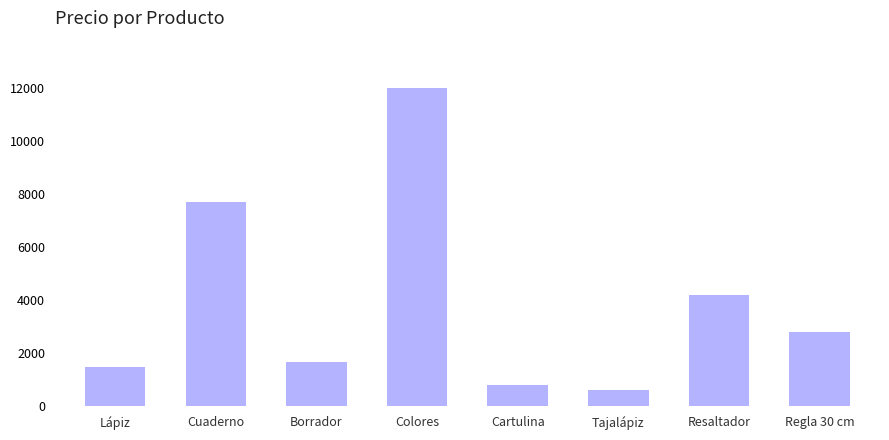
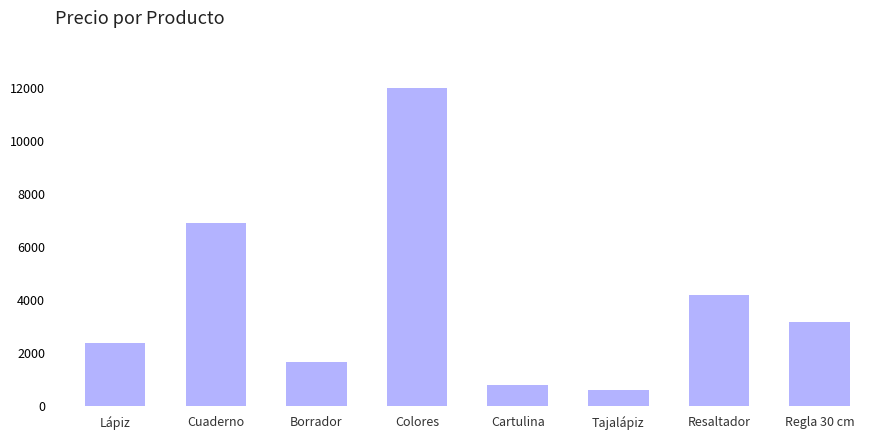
  {
-   "Lápiz": 1500,
-   "Cuaderno": 7700,
+   "Lápiz": 2400,
+   "Cuaderno": 6900,
    "Borrador": 1700,
    "Colores": 12000,
    "Cartulina": 800,
    "Tajalápiz": 600,
    "Resaltador": 4200,
-   "Regla 30 cm": 2800
+   "Regla 30 cm": 3200
  }
